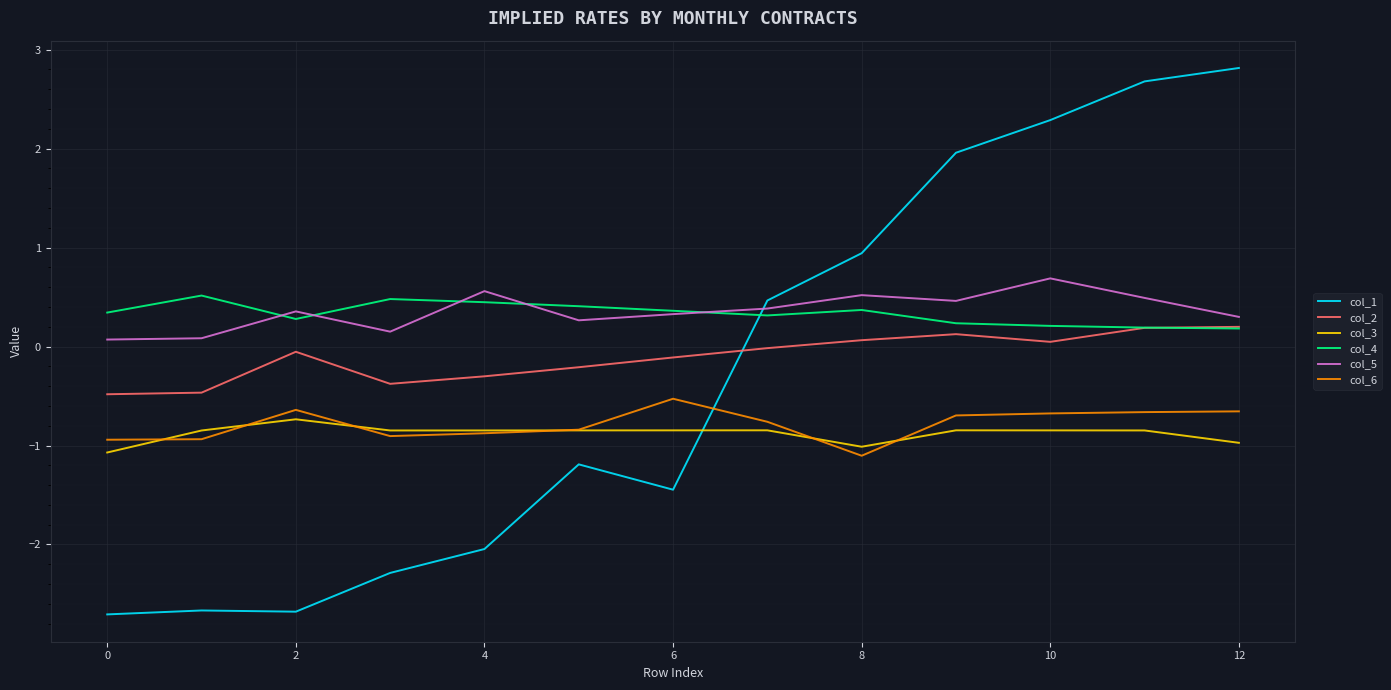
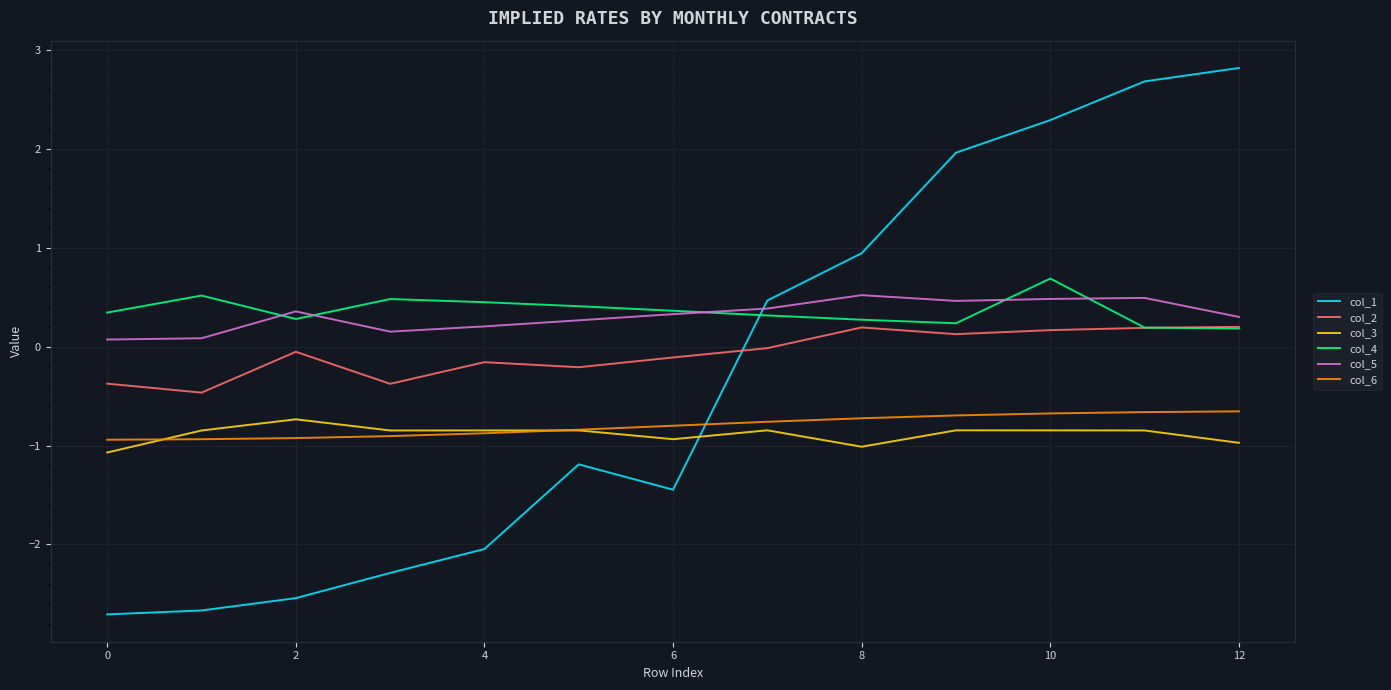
  {
    "col_1": {
      "0": -2.7,
-     "2": -2.7,
+     "2": -2.5,
      "4": -2.0,
      "6": -1.4,
      "8": 0.9,
      "10": 2.3,
      "12": 2.8
    },
    "col_2": {
-     "0": -0.5,
+     "0": -0.4,
      "2": -0.1,
-     "4": -0.3,
+     "4": -0.2,
      "6": -0.1,
-     "8": 0.1,
-     "10": 0.0
+     "8": 0.2,
+     "10": 0.2
    },
    "col_3": {
      "0": -1.1,
      "2": -0.7,
      "4": -0.8,
-     "6": -0.8,
+     "6": -0.9,
      "8": -1.0,
      "10": -0.8,
      "12": -1.0
    },
    "col_4": {
      "0": 0.3,
      "2": 0.3,
      "4": 0.4,
      "6": 0.4,
-     "8": 0.4,
-     "10": 0.2
+     "8": 0.3,
+     "10": 0.7
    },
    "col_5": {
      "0": 0.1,
      "2": 0.4,
-     "4": 0.6,
+     "4": 0.2,
      "6": 0.3,
      "8": 0.5,
-     "10": 0.7,
+     "10": 0.5,
      "12": 0.3
    },
    "col_6": {
      "0": -0.9,
-     "2": -0.6,
+     "2": -0.9,
      "4": -0.9,
-     "6": -0.5,
-     "8": -1.1,
+     "6": -0.8,
+     "8": -0.7,
      "10": -0.7,
      "12": -0.7
    }
  }
